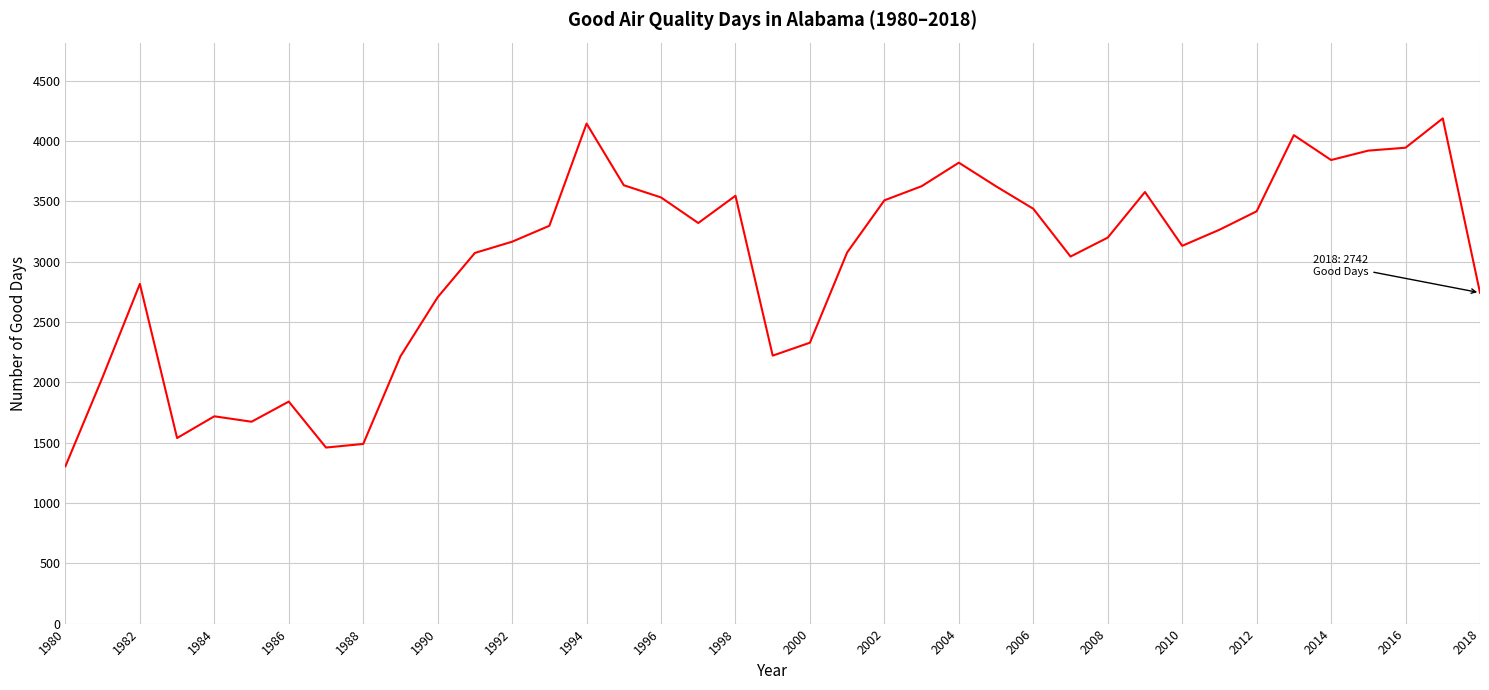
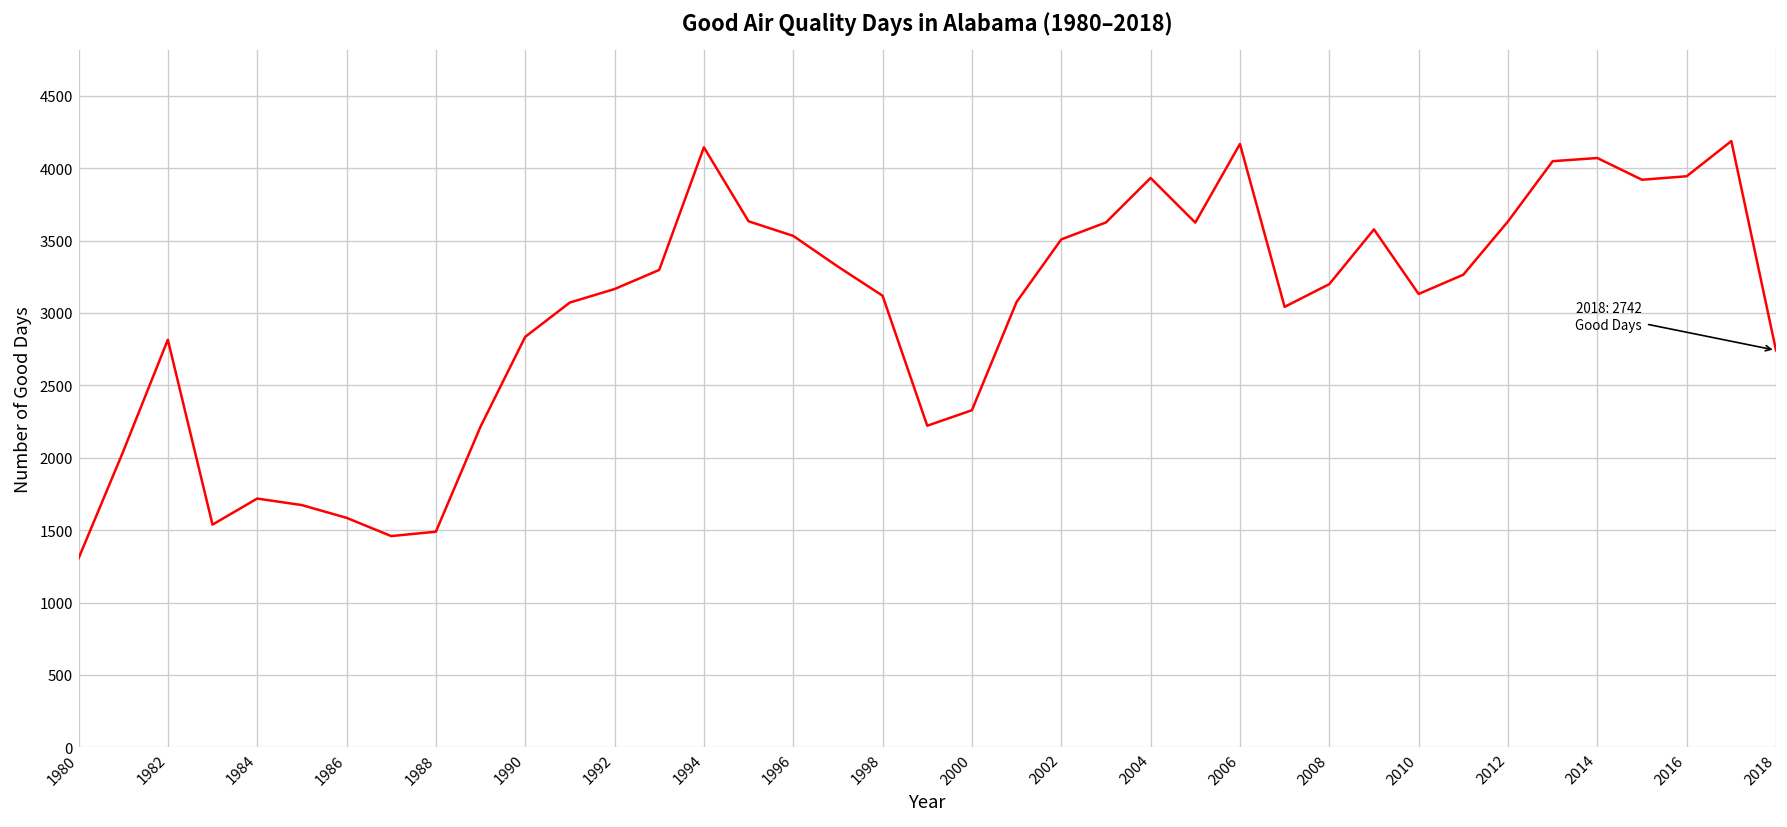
  {
    "1980": 1300,
    "1982": 2820,
    "1984": 1720,
-   "1986": 1840,
+   "1986": 1590,
    "1988": 1490,
-   "1990": 2710,
+   "1990": 2840,
    "1992": 3170,
    "1994": 4140,
    "1996": 3530,
-   "1998": 3550,
+   "1998": 3120,
    "2000": 2330,
    "2002": 3510,
-   "2004": 3820,
-   "2006": 3440,
+   "2004": 3930,
+   "2006": 4170,
    "2008": 3200,
    "2010": 3130,
-   "2012": 3420,
-   "2014": 3840,
+   "2012": 3630,
+   "2014": 4070,
    "2016": 3940
  }
